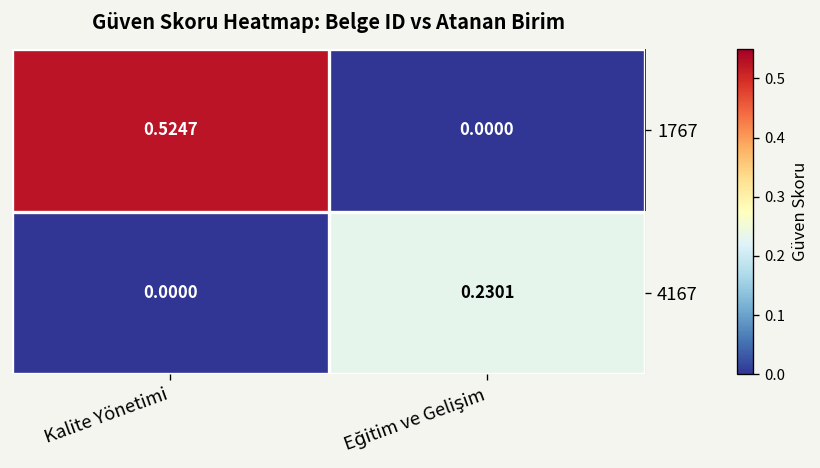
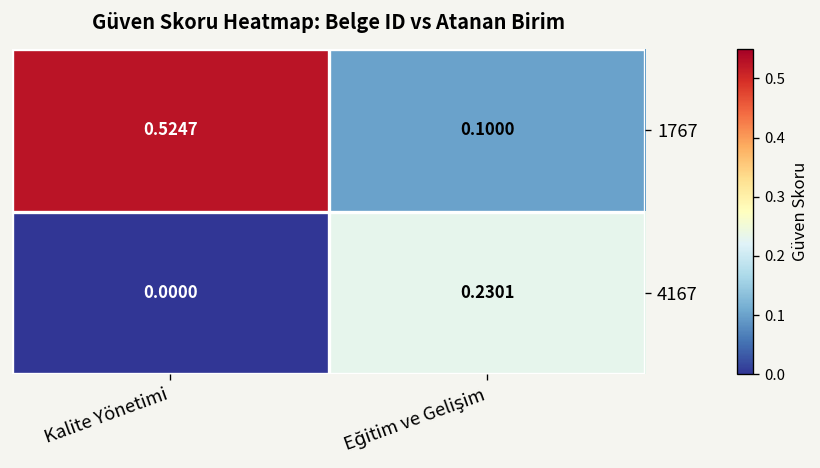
  {
    "1767": {
      "Kalite Yönetimi": 0.5247,
-     "Eğitim ve Gelişim": 0.0000
+     "Eğitim ve Gelişim": 0.1000
    },
    "4167": {
      "Kalite Yönetimi": 0.0000,
      "Eğitim ve Gelişim": 0.2301
    }
  }
